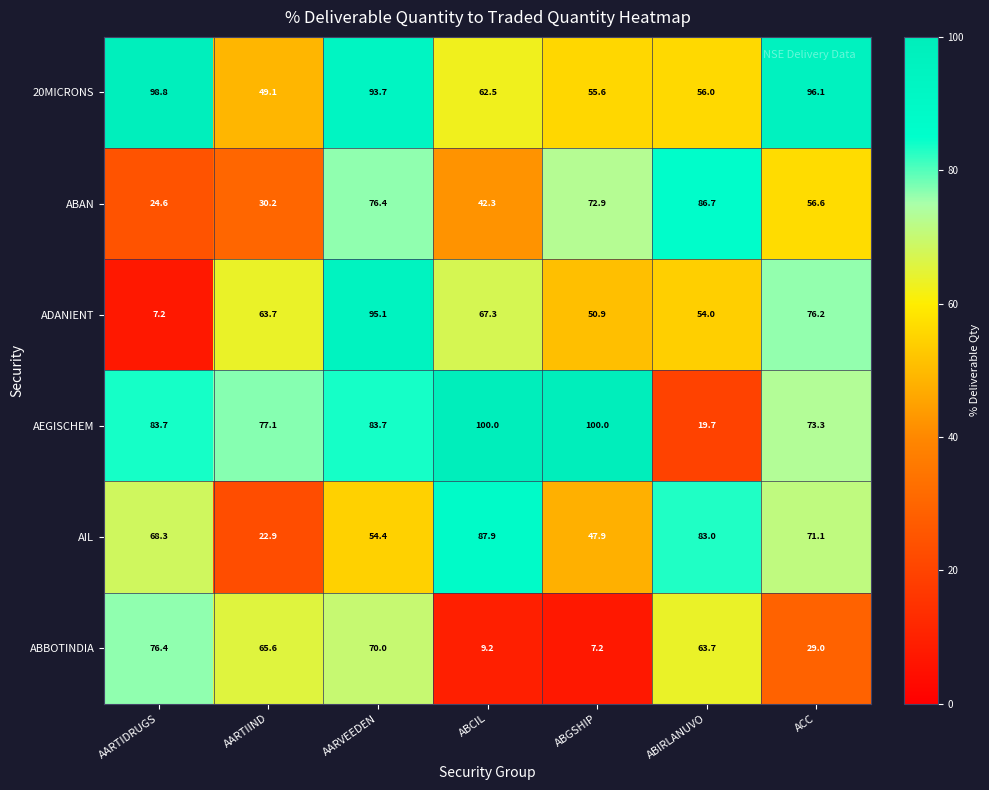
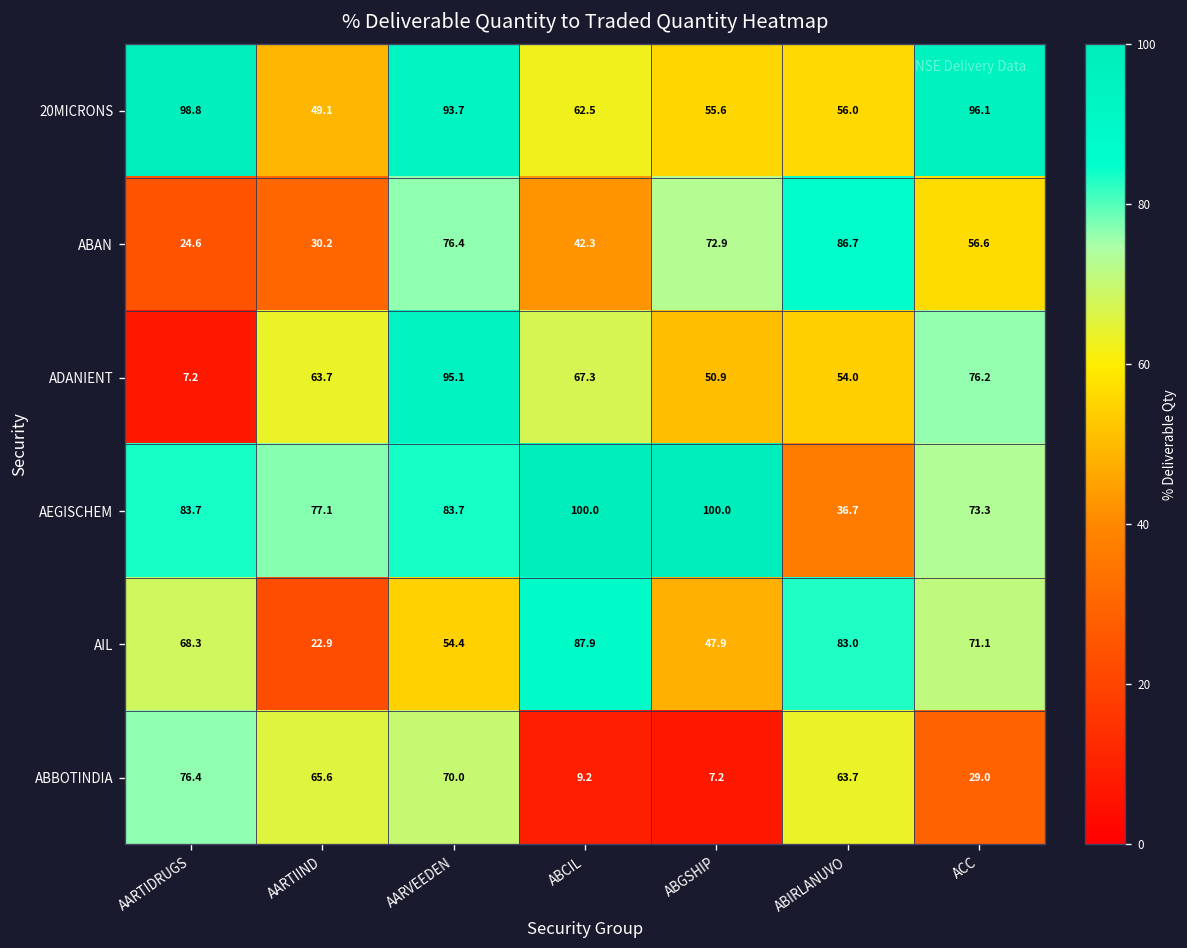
  {
    "20MICRONS": {
      "AARTIDRUGS": 98.8,
      "AARTIIND": 49.1,
      "AARVEEDEN": 93.7,
      "ABCIL": 62.5,
      "ABGSHIP": 55.6,
      "ABIRLANUVO": 56.0
    },
    "ABAN": {
      "AARTIDRUGS": 24.6,
      "AARTIIND": 30.2,
      "AARVEEDEN": 76.4,
      "ABCIL": 42.3,
      "ABGSHIP": 72.9,
      "ABIRLANUVO": 86.7,
      "ACC": 56.6
    },
    "ADANIENT": {
      "AARTIDRUGS": 7.2,
      "AARTIIND": 63.7,
      "AARVEEDEN": 95.1,
      "ABCIL": 67.3,
      "ABGSHIP": 50.9,
      "ABIRLANUVO": 54.0,
      "ACC": 76.2
    },
    "AEGISCHEM": {
      "AARTIDRUGS": 83.7,
      "AARTIIND": 77.1,
      "AARVEEDEN": 83.7,
      "ABCIL": 100.0,
      "ABGSHIP": 100.0,
-     "ABIRLANUVO": 19.7,
+     "ABIRLANUVO": 36.7,
      "ACC": 73.3
    },
    "AIL": {
      "AARTIDRUGS": 68.3,
      "AARTIIND": 22.9,
      "AARVEEDEN": 54.4,
      "ABCIL": 87.9,
      "ABGSHIP": 47.9,
      "ABIRLANUVO": 83.0,
      "ACC": 71.1
    },
    "ABBOTINDIA": {
      "AARTIDRUGS": 76.4,
      "AARTIIND": 65.6,
      "AARVEEDEN": 70.0,
      "ABCIL": 9.2,
      "ABGSHIP": 7.2,
      "ABIRLANUVO": 63.7,
      "ACC": 29.0
    }
  }
